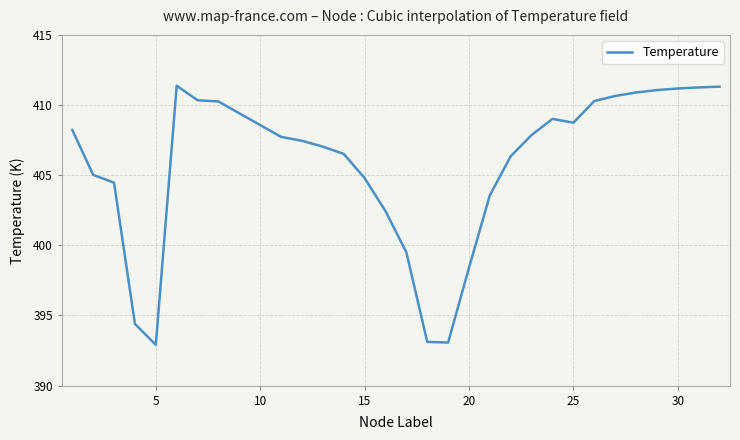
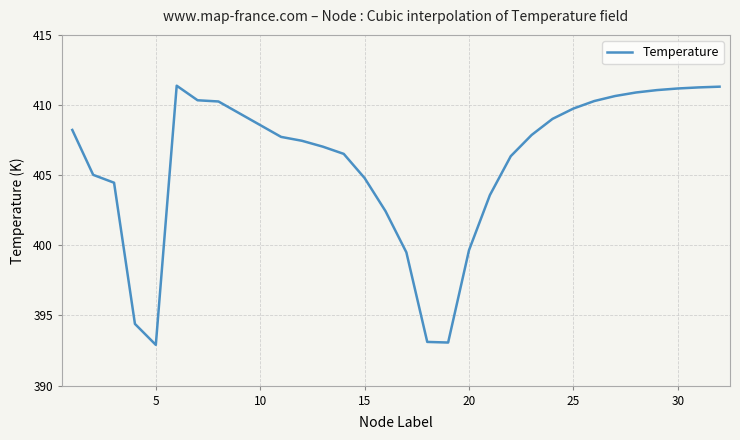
  {
    "5": 392.9,
    "15": 404.8,
-   "20": 398.4,
-   "25": 408.7,
+   "20": 399.7,
+   "25": 409.8,
    "30": 411.2
  }
